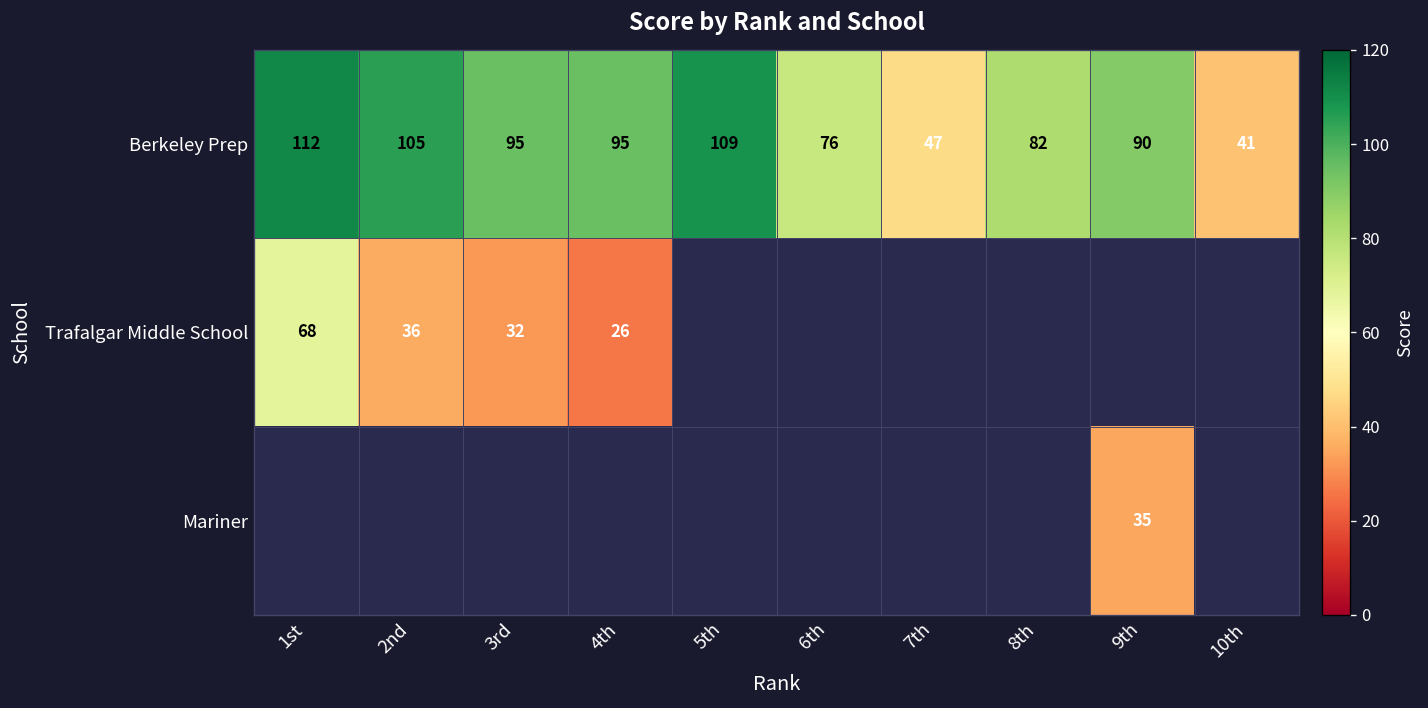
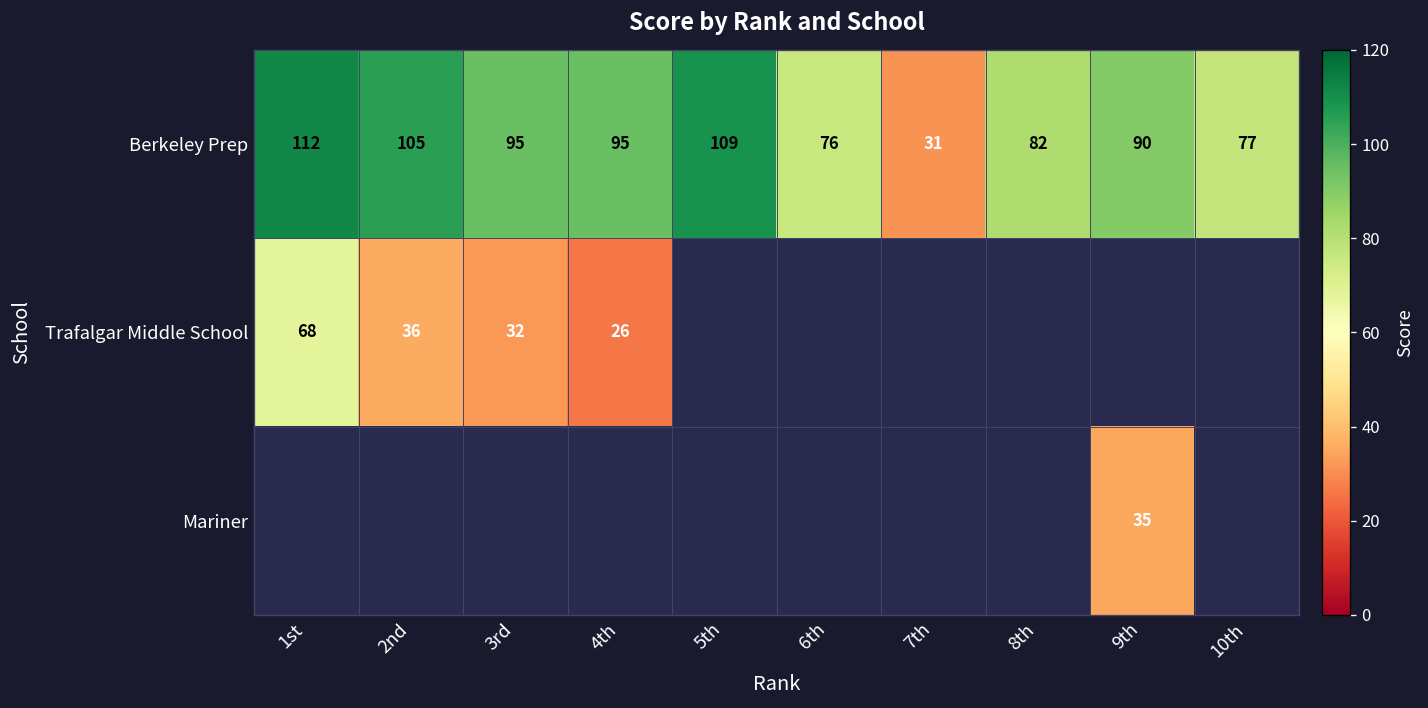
  {
    "Berkeley Prep": {
      "1st": 112,
      "2nd": 105,
      "3rd": 95,
      "4th": 95,
      "5th": 109,
      "6th": 76,
-     "7th": 47,
+     "7th": 31,
      "8th": 82,
      "9th": 90,
-     "10th": 41
+     "10th": 77
    },
    "Trafalgar Middle School": {
      "1st": 68,
      "2nd": 36,
      "3rd": 32,
      "4th": 26
    },
    "Mariner": {
      "9th": 35
    }
  }
